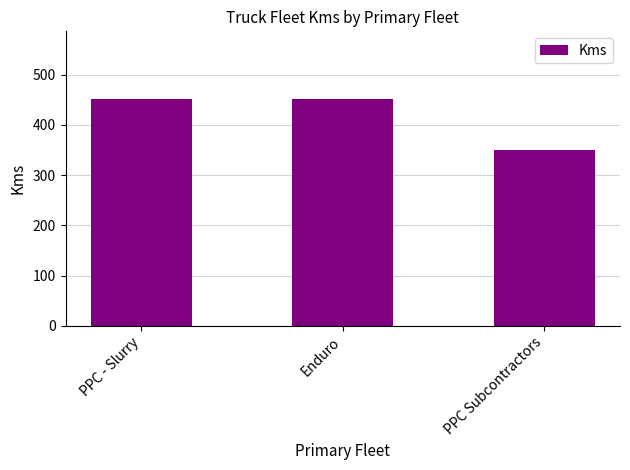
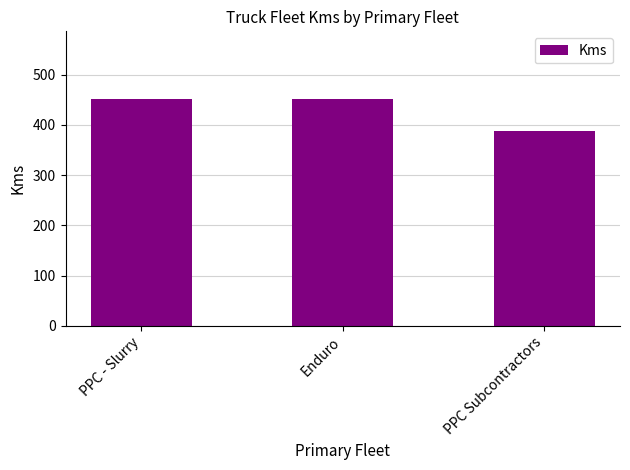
  {
    "PPC - Slurry": 450,
    "Enduro": 450,
-   "PPC Subcontractors": 350
+   "PPC Subcontractors": 390
  }
